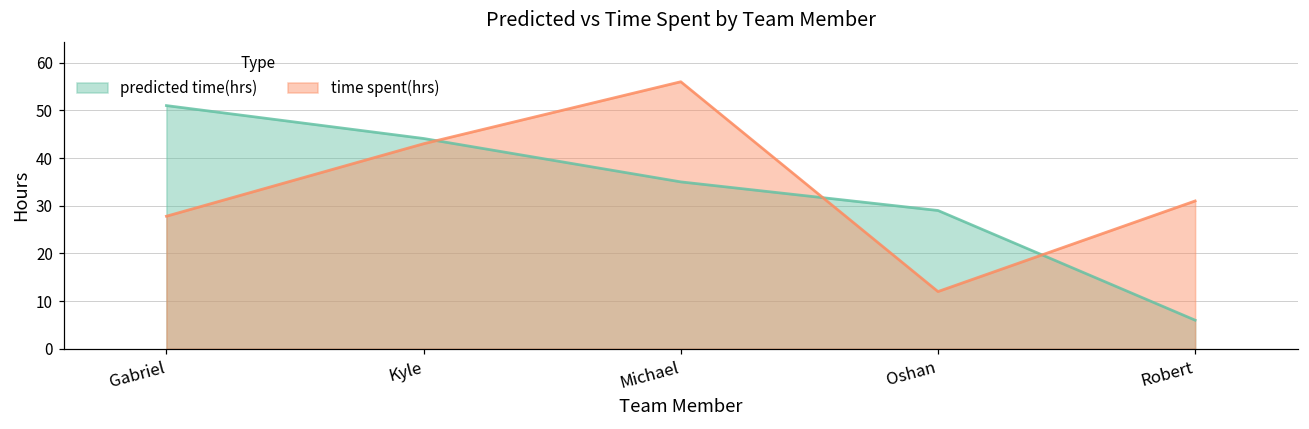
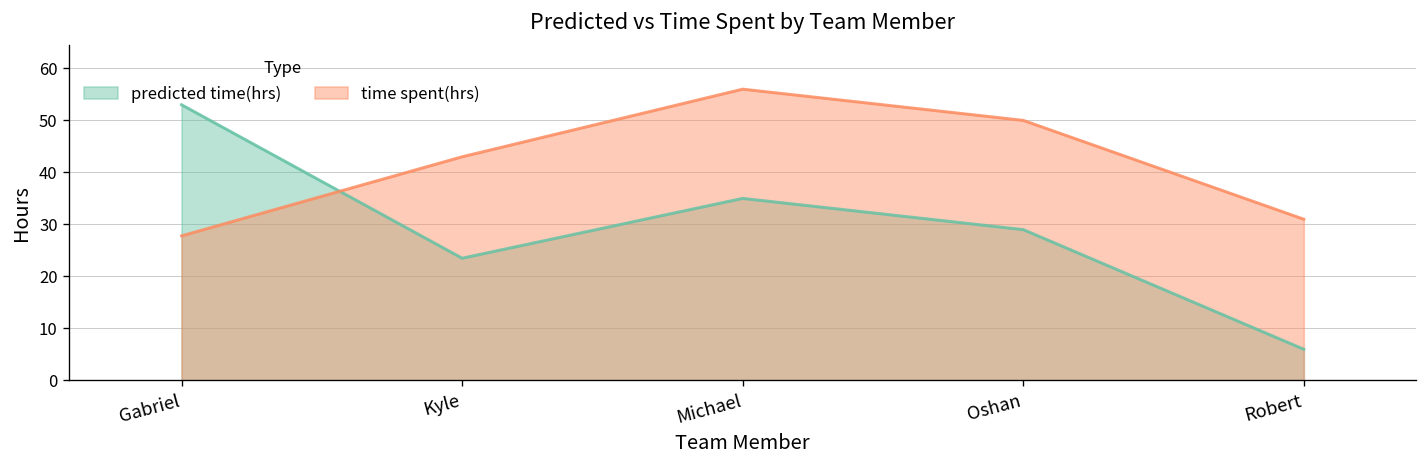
  {
    "predicted time(hrs)": {
-     "Gabriel": 51,
-     "Kyle": 44,
+     "Gabriel": 53,
+     "Kyle": 24,
      "Michael": 35,
      "Oshan": 29,
      "Robert": 6
    },
    "time spent(hrs)": {
      "Gabriel": 28,
      "Kyle": 43,
      "Michael": 56,
-     "Oshan": 12,
+     "Oshan": 50,
      "Robert": 31
    }
  }
